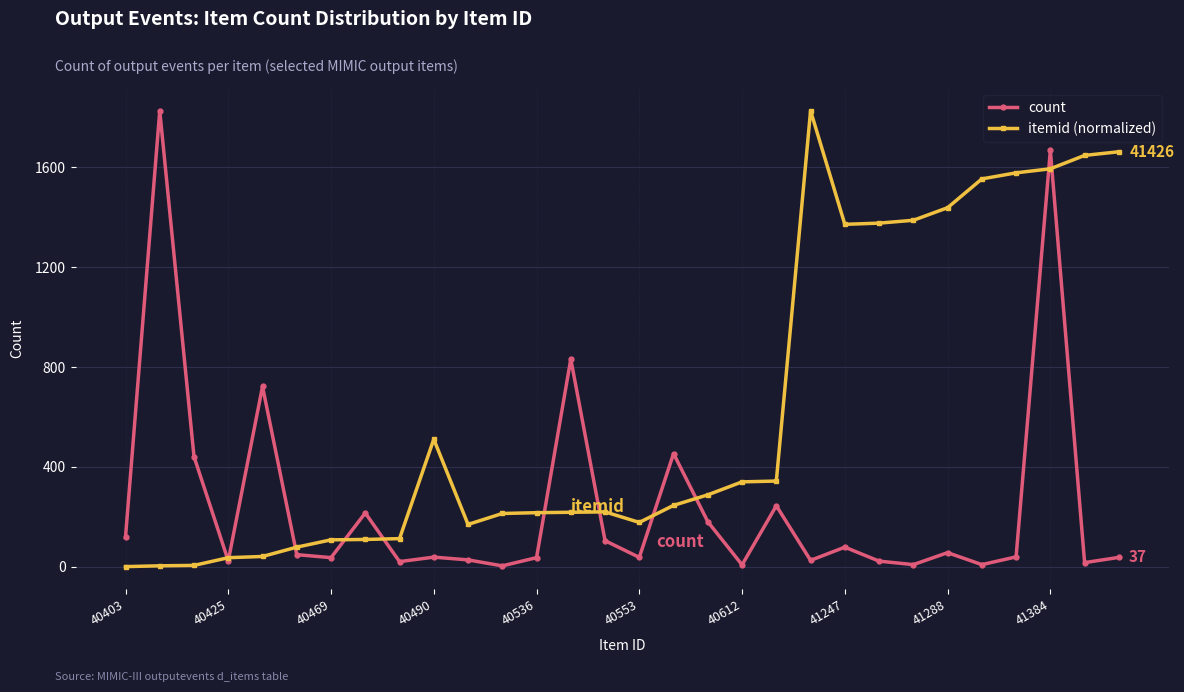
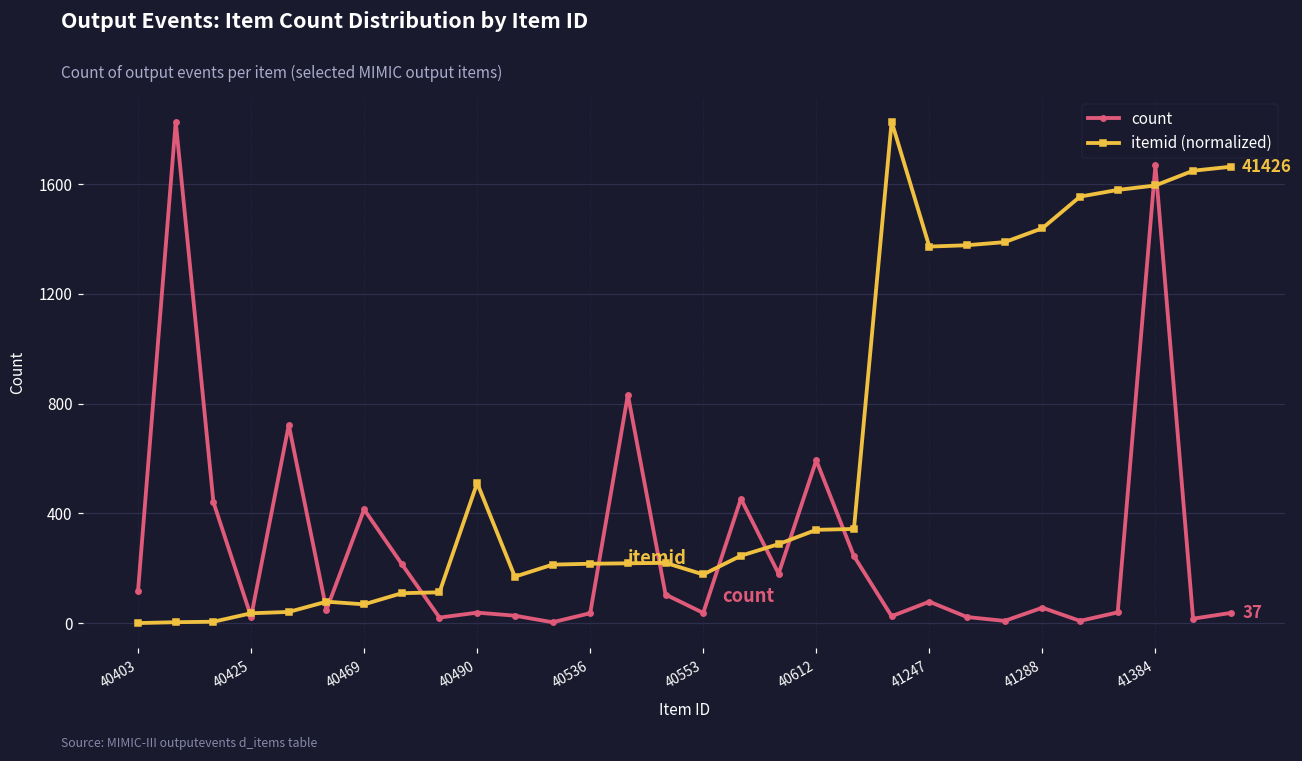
  {
    "count": {
      "40403": 120,
      "40425": 20,
-     "40469": 40,
+     "40469": 410,
      "40490": 40,
      "40536": 40,
      "40553": 40,
-     "40612": 10,
+     "40612": 590,
      "41247": 80,
      "41288": 60,
      "41384": 1670
    },
    "itemid (normalized)": {
      "40403": 0,
      "40425": 40,
-     "40469": 110,
+     "40469": 70,
      "40490": 510,
      "40536": 220,
      "40553": 180,
      "40612": 340,
      "41247": 1370,
      "41288": 1440,
      "41384": 1590
    }
  }
